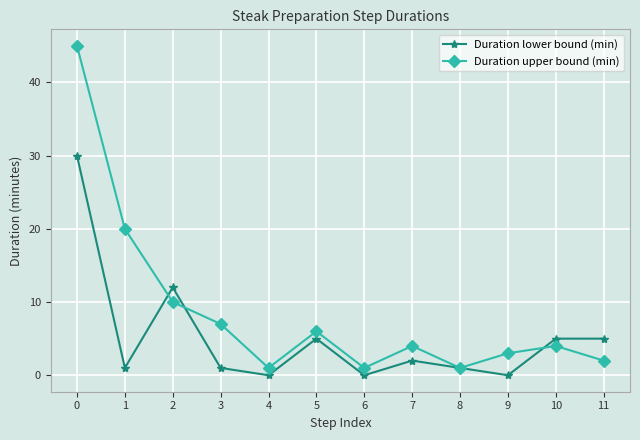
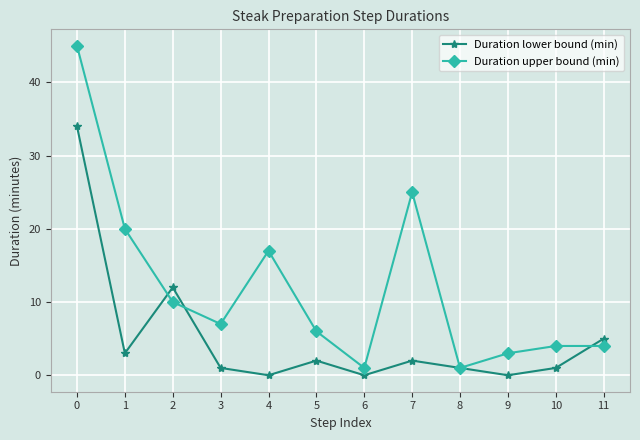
  {
    "Duration lower bound (min)": {
-     "0": 30,
-     "1": 1,
+     "0": 34,
+     "1": 3,
      "2": 12,
      "3": 1,
      "4": 0,
-     "5": 5,
+     "5": 2,
      "6": 0,
      "7": 2,
      "9": 0,
-     "10": 5,
+     "10": 1,
      "11": 5
    },
    "Duration upper bound (min)": {
      "0": 45,
      "1": 20,
      "2": 10,
      "3": 7,
-     "4": 1,
+     "4": 17,
      "5": 6,
      "6": 1,
-     "7": 4,
+     "7": 25,
      "9": 3,
      "10": 4,
-     "11": 2
+     "11": 4
    }
  }
